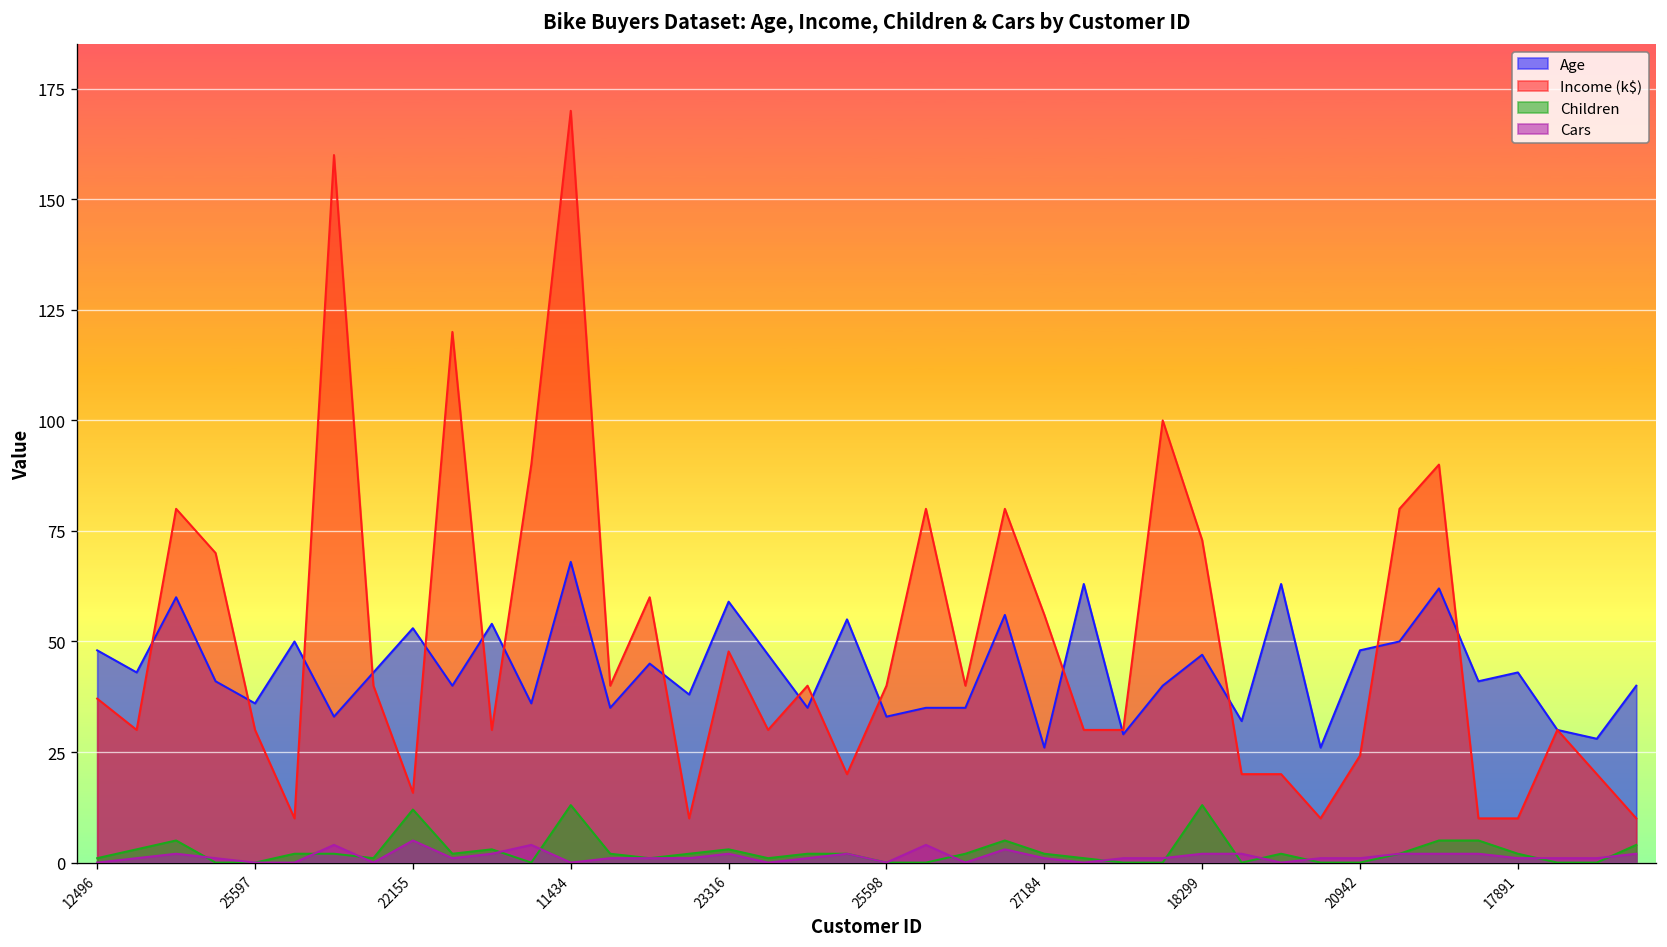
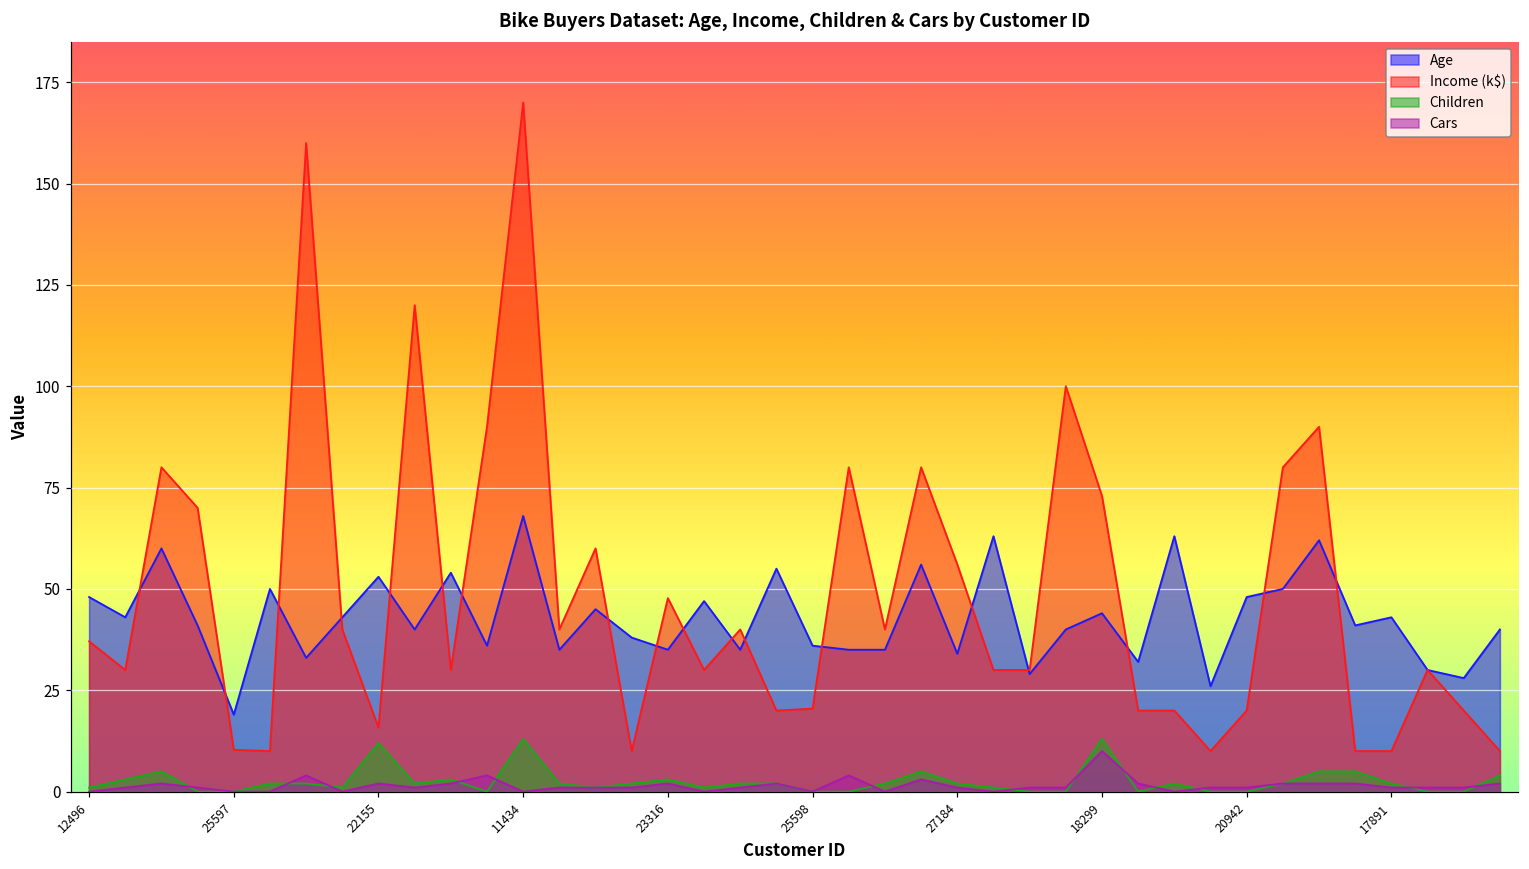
  {
    "Age": {
      "12496": 48,
-     "25597": 36,
+     "25597": 19,
      "22155": 53,
      "11434": 68,
-     "23316": 59,
-     "25598": 33,
-     "27184": 26,
-     "18299": 47,
+     "23316": 35,
+     "25598": 36,
+     "27184": 34,
+     "18299": 44,
      "20942": 48,
      "17891": 43
    },
    "Income (k$)": {
      "12496": 37,
-     "25597": 30,
+     "25597": 10,
      "22155": 16,
      "11434": 170,
      "23316": 48,
-     "25598": 40,
+     "25598": 20,
      "27184": 56,
      "18299": 73,
-     "20942": 24,
+     "20942": 20,
      "17891": 10
    },
    "Children": {
      "12496": 1,
      "22155": 12,
      "11434": 13,
      "23316": 3,
      "27184": 2,
      "18299": 13,
      "20942": 0,
      "17891": 2
    },
    "Cars": {
      "12496": 0,
-     "22155": 5,
+     "22155": 2,
      "11434": 0,
      "23316": 2,
      "27184": 1,
-     "18299": 2,
+     "18299": 10,
      "20942": 1,
      "17891": 1
    }
  }
